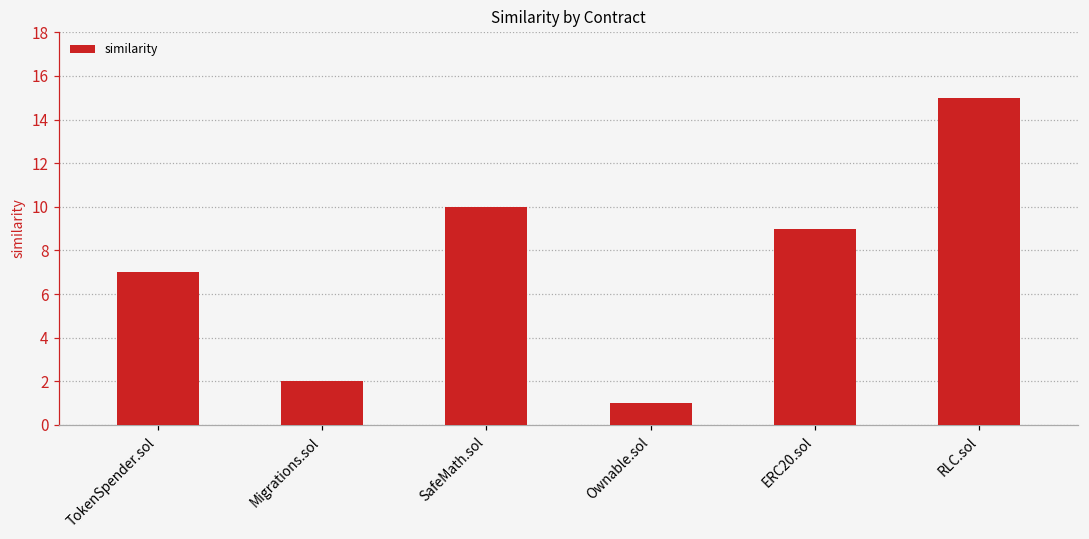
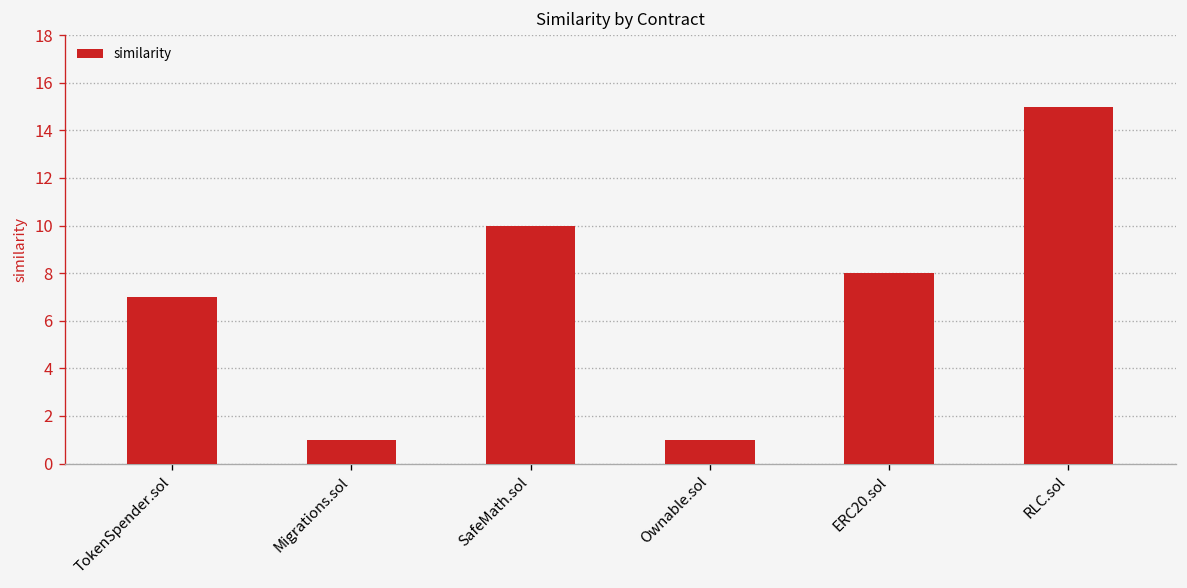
  {
    "TokenSpender.sol": 7,
-   "Migrations.sol": 2,
+   "Migrations.sol": 1,
    "SafeMath.sol": 10,
    "Ownable.sol": 1,
-   "ERC20.sol": 9,
+   "ERC20.sol": 8,
    "RLC.sol": 15
  }
